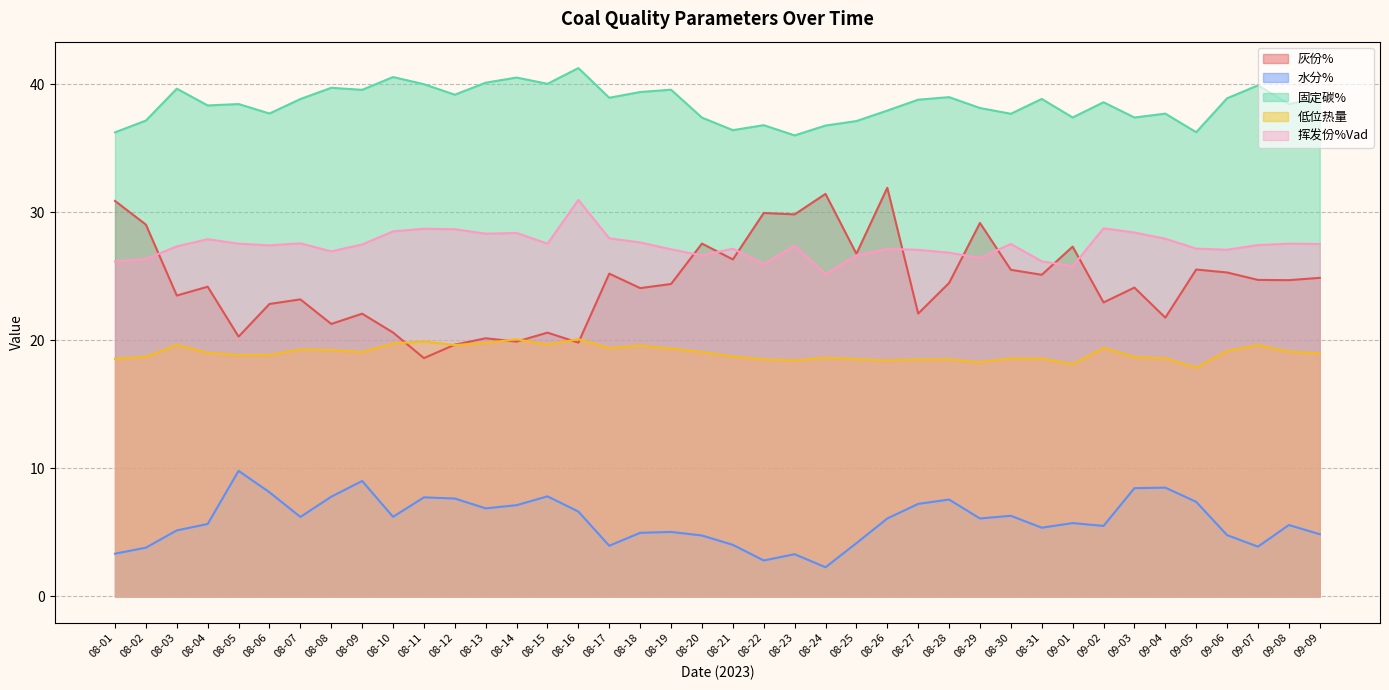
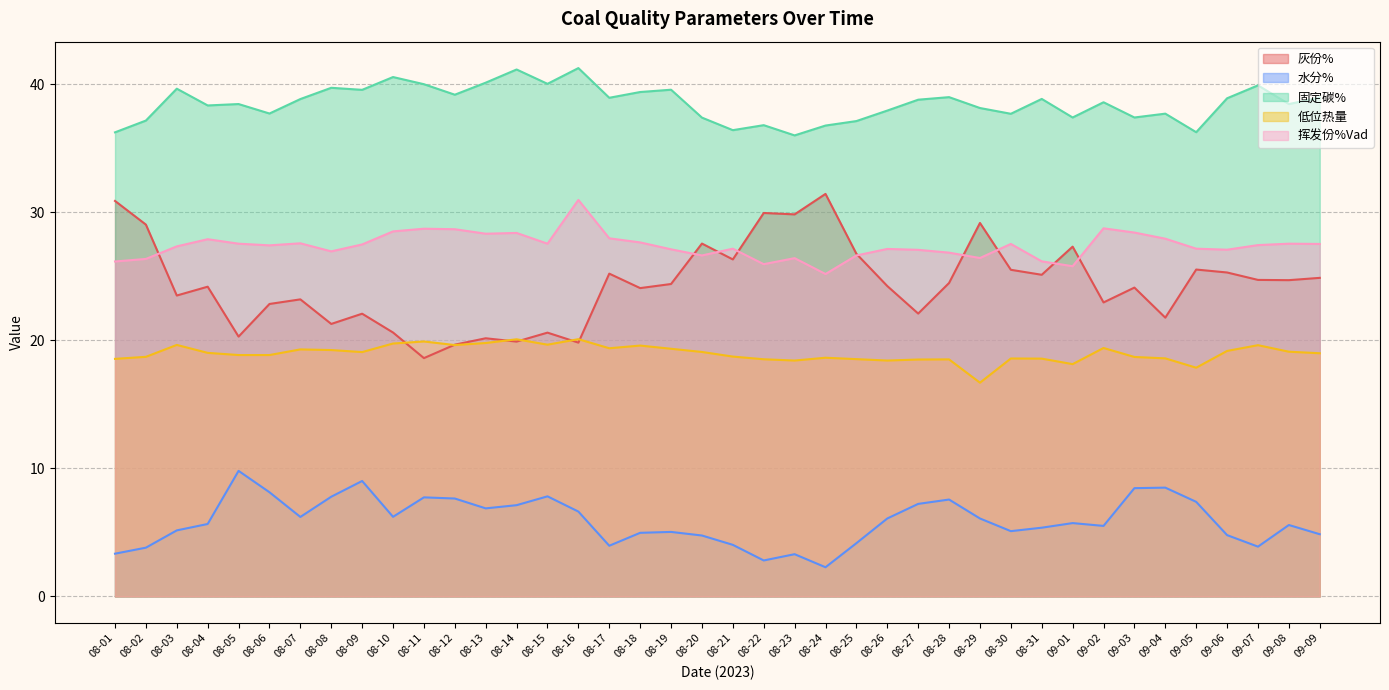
  {
    "灰份%": {
      "08-01": 30.9,
      "08-02": 29.1,
      "08-03": 23.5,
      "08-04": 24.2,
      "08-05": 20.3,
      "08-06": 22.9,
      "08-07": 23.2,
      "08-08": 21.3,
      "08-09": 22.1,
      "08-10": 20.6,
      "08-11": 18.6,
      "08-13": 20.2,
      "08-15": 20.6,
      "08-16": 19.8,
      "08-17": 25.2,
      "08-18": 24.1,
      "08-19": 24.4,
      "08-20": 27.6,
      "08-21": 26.3,
      "08-22": 30.0,
      "08-23": 29.9,
      "08-24": 31.5,
-     "08-26": 31.9,
+     "08-26": 24.3,
      "08-27": 22.1,
      "08-28": 24.5,
      "08-29": 29.2,
      "08-30": 25.5,
      "08-31": 25.1,
      "09-01": 27.3,
      "09-02": 23.0,
      "09-03": 24.1,
      "09-04": 21.8,
      "09-05": 25.5,
      "09-06": 25.3,
      "09-07": 24.7,
      "09-08": 24.7,
      "09-09": 24.9
    },
    "水分%": {
      "08-01": 3.3,
      "08-02": 3.8,
      "08-03": 5.2,
      "08-04": 5.7,
      "08-05": 9.8,
      "08-06": 8.1,
      "08-07": 6.2,
      "08-08": 7.8,
      "08-09": 9.0,
      "08-10": 6.2,
      "08-11": 7.7,
      "08-12": 7.7,
      "08-13": 6.9,
      "08-14": 7.1,
      "08-15": 7.8,
      "08-16": 6.6,
      "08-17": 4.0,
      "08-18": 5.0,
      "08-19": 5.0,
      "08-20": 4.8,
      "08-21": 4.0,
      "08-22": 2.8,
      "08-23": 3.3,
      "08-24": 2.3,
      "08-25": 4.2,
      "08-26": 6.1,
      "08-27": 7.2,
      "08-28": 7.6,
      "08-29": 6.1,
-     "08-30": 6.3,
+     "08-30": 5.1,
      "08-31": 5.4,
      "09-01": 5.7,
      "09-02": 5.5,
      "09-03": 8.5,
      "09-04": 8.5,
      "09-05": 7.4,
      "09-06": 4.8,
      "09-07": 3.9,
      "09-08": 5.6,
      "09-09": 4.9
    },
    "固定碳%": {
      "08-01": 36.3,
      "08-02": 37.2,
      "08-03": 39.7,
      "08-04": 38.4,
      "08-05": 38.5,
      "08-06": 37.7,
      "08-07": 38.9,
      "08-08": 39.7,
      "08-09": 39.6,
      "08-10": 40.6,
      "08-11": 40.0,
      "08-12": 39.2,
      "08-13": 40.1,
-     "08-14": 40.5,
+     "08-14": 41.2,
      "08-15": 40.1,
      "08-16": 41.3,
      "08-17": 39.0,
      "08-18": 39.4,
      "08-19": 39.6,
      "08-20": 37.4,
      "08-21": 36.4,
      "08-22": 36.8,
      "08-23": 36.0,
      "08-24": 36.8,
      "08-25": 37.1,
      "08-26": 38.0,
      "08-27": 38.8,
      "08-28": 39.0,
      "08-29": 38.2,
      "08-30": 37.7,
      "08-31": 38.9,
      "09-01": 37.4,
      "09-02": 38.6,
      "09-03": 37.4,
      "09-04": 37.7,
      "09-05": 36.3,
      "09-06": 38.9
    },
    "低位热量": {
      "08-01": 18.6,
      "08-02": 18.7,
      "08-03": 19.7,
      "08-04": 19.0,
      "08-05": 18.9,
      "08-06": 18.9,
      "08-07": 19.3,
      "08-08": 19.3,
      "08-09": 19.1,
      "08-10": 19.8,
      "08-11": 19.9,
      "08-13": 19.8,
      "08-15": 19.7,
      "08-16": 20.1,
      "08-17": 19.4,
      "08-18": 19.6,
      "08-19": 19.4,
      "08-20": 19.1,
      "08-21": 18.7,
      "08-22": 18.5,
      "08-23": 18.4,
      "08-24": 18.7,
      "08-25": 18.5,
      "08-26": 18.4,
      "08-27": 18.5,
      "08-28": 18.5,
-     "08-29": 18.3,
+     "08-29": 16.7,
      "08-30": 18.6,
      "08-31": 18.6,
      "09-01": 18.2,
      "09-02": 19.4,
      "09-03": 18.7,
      "09-04": 18.6,
      "09-05": 17.9,
      "09-06": 19.2,
      "09-07": 19.6,
      "09-08": 19.1,
      "09-09": 19.0
    },
    "挥发份%Vad": {
      "08-01": 26.2,
      "08-02": 26.4,
      "08-03": 27.4,
      "08-04": 27.9,
      "08-05": 27.6,
      "08-06": 27.4,
      "08-07": 27.6,
      "08-08": 27.0,
      "08-09": 27.5,
      "08-10": 28.5,
      "08-11": 28.7,
      "08-12": 28.7,
      "08-13": 28.3,
      "08-14": 28.4,
      "08-15": 27.6,
      "08-16": 31.0,
      "08-17": 28.0,
      "08-18": 27.7,
      "08-19": 27.1,
      "08-20": 26.6,
      "08-21": 27.2,
      "08-22": 26.0,
-     "08-23": 27.4,
+     "08-23": 26.4,
      "08-24": 25.2,
      "08-26": 27.2,
      "08-27": 27.1,
      "08-28": 26.9,
      "08-29": 26.4,
      "08-30": 27.5,
      "08-31": 26.2,
      "09-01": 25.8,
      "09-02": 28.8,
      "09-03": 28.4,
      "09-04": 28.0,
      "09-05": 27.2,
      "09-06": 27.1,
      "09-07": 27.5,
      "09-08": 27.6,
      "09-09": 27.5
    }
  }
